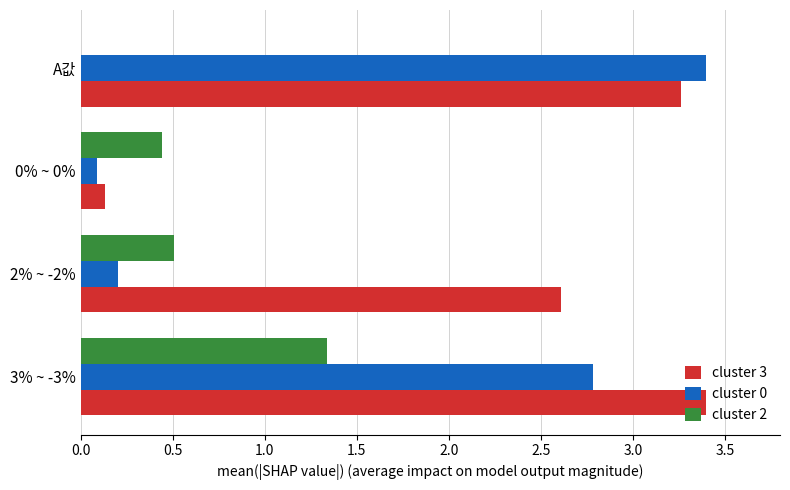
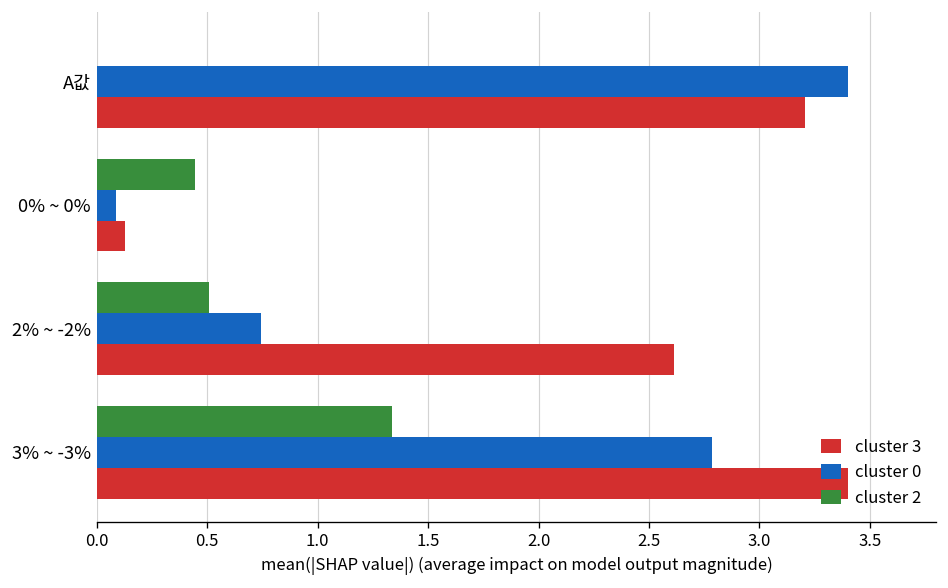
  {
    "cluster 3": {
-     "A값": 3.26,
+     "A값": 3.21,
      "0% ~ 0%": 0.13,
      "2% ~ -2%": 2.61,
      "3% ~ -3%": 3.40
    },
    "cluster 0": {
      "A값": 3.40,
      "0% ~ 0%": 0.09,
-     "2% ~ -2%": 0.21,
+     "2% ~ -2%": 0.74,
      "3% ~ -3%": 2.78
    },
    "cluster 2": {
      "A값": 0.00,
      "0% ~ 0%": 0.44,
      "2% ~ -2%": 0.51,
      "3% ~ -3%": 1.34
    }
  }
